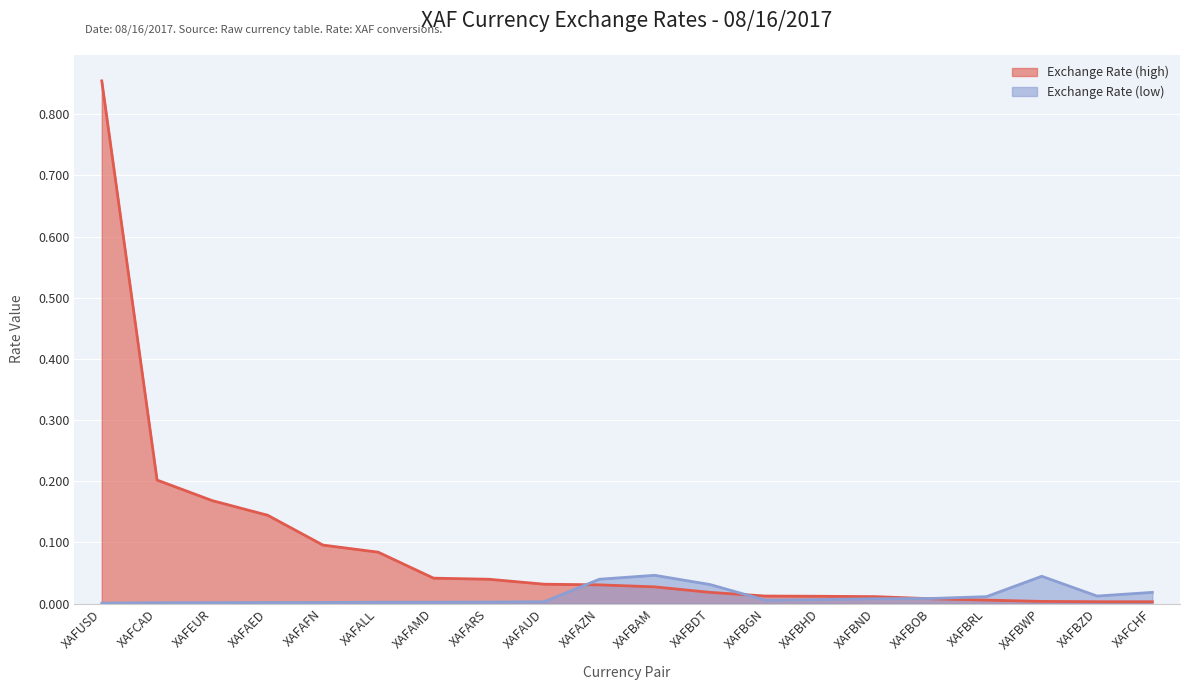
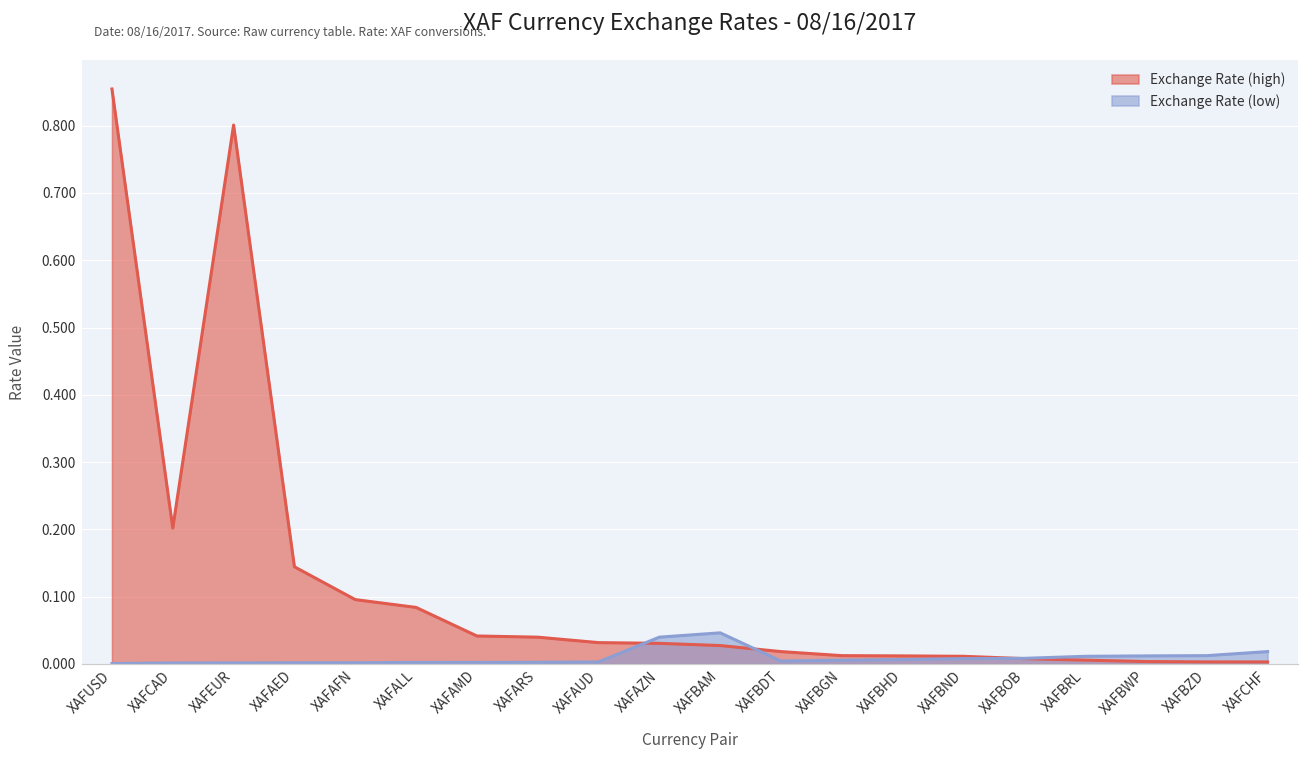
  {
    "Exchange Rate (high)": {
      "XAFUSD": 0.85,
      "XAFCAD": 0.20,
-     "XAFEUR": 0.17,
+     "XAFEUR": 0.80,
      "XAFAED": 0.14,
      "XAFAFN": 0.10,
      "XAFALL": 0.08,
      "XAFAMD": 0.04,
      "XAFARS": 0.04,
      "XAFAUD": 0.03,
      "XAFAZN": 0.03,
      "XAFBAM": 0.03,
      "XAFBDT": 0.02,
      "XAFBGN": 0.01,
      "XAFBHD": 0.01,
      "XAFBRL": 0.01,
      "XAFBWP": 0.00,
      "XAFBZD": 0.00,
      "XAFCHF": 0.00
    },
    "Exchange Rate (low)": {
      "XAFUSD": 0.00,
      "XAFCAD": 0.00,
      "XAFEUR": 0.00,
      "XAFAED": 0.00,
      "XAFAFN": 0.00,
      "XAFALL": 0.00,
      "XAFAMD": 0.00,
      "XAFARS": 0.00,
      "XAFAUD": 0.00,
      "XAFAZN": 0.04,
      "XAFBAM": 0.05,
-     "XAFBDT": 0.03,
+     "XAFBDT": 0.00,
      "XAFBGN": 0.01,
      "XAFBHD": 0.01,
      "XAFBRL": 0.01,
-     "XAFBWP": 0.04,
+     "XAFBWP": 0.01,
      "XAFBZD": 0.01,
      "XAFCHF": 0.02
    }
  }
